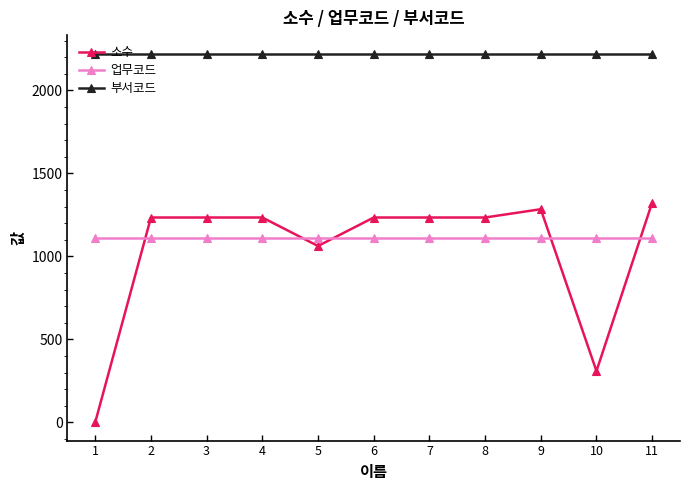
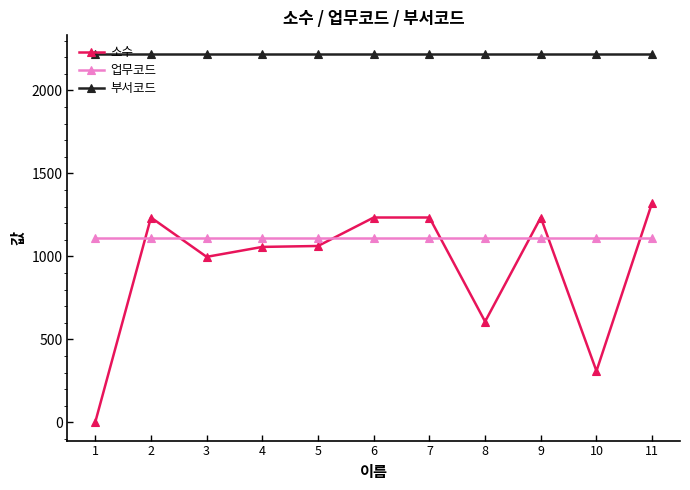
  {
    "소수": {
      "1": 0,
      "2": 1230,
-     "3": 1230,
-     "4": 1230,
+     "3": 1000,
+     "4": 1060,
      "5": 1060,
      "6": 1230,
      "7": 1230,
-     "8": 1230,
-     "9": 1280,
+     "8": 610,
+     "9": 1230,
      "10": 310,
      "11": 1320
    },
    "업무코드": {
      "1": 1110,
      "2": 1110,
      "3": 1110,
      "4": 1110,
      "5": 1110,
      "6": 1110,
      "7": 1110,
      "8": 1110,
      "9": 1110,
      "10": 1110,
      "11": 1110
    },
    "부서코드": {
      "1": 2220,
      "2": 2220,
      "3": 2220,
      "4": 2220,
      "5": 2220,
      "6": 2220,
      "7": 2220,
      "8": 2220,
      "9": 2220,
      "10": 2220,
      "11": 2220
    }
  }
